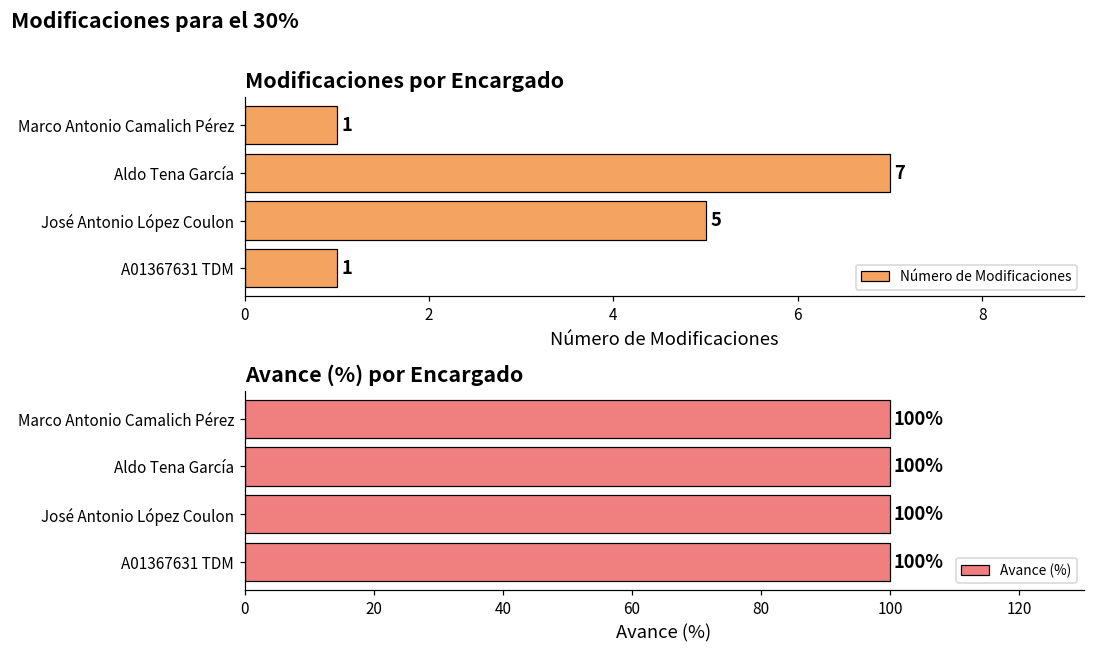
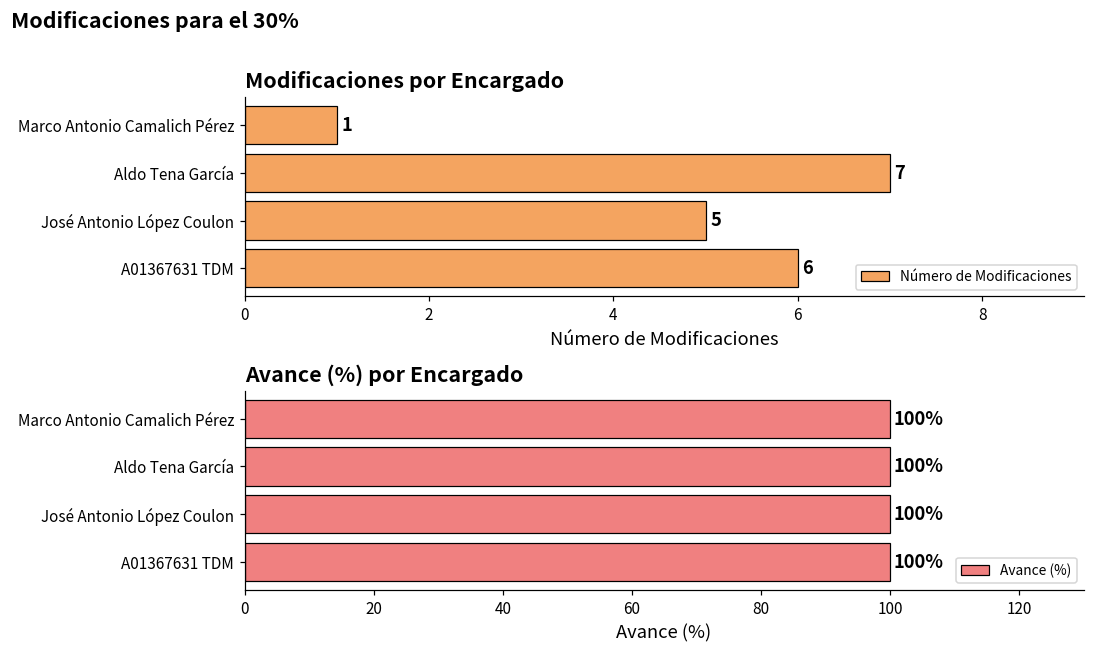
  {
    "Modificaciones por Encargado": {
      "Marco Antonio Camalich Pérez": "1",
      "Aldo Tena García": "7",
      "José Antonio López Coulon": "5",
-     "A01367631 TDM": "1"
+     "A01367631 TDM": "6"
    },
    "Avance (%) por Encargado": {
      "Marco Antonio Camalich Pérez": "100%",
      "Aldo Tena García": "100%",
      "José Antonio López Coulon": "100%",
      "A01367631 TDM": "100%"
    }
  }
